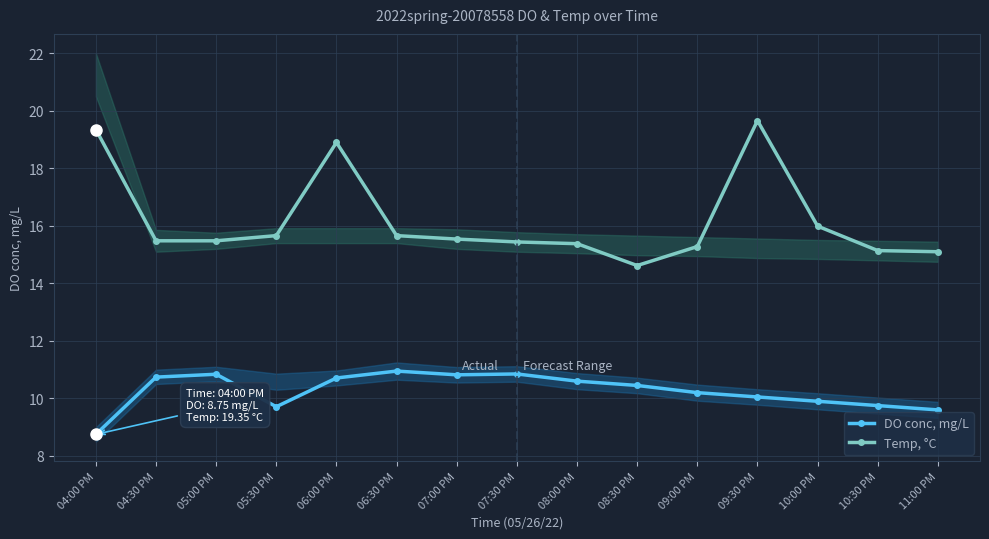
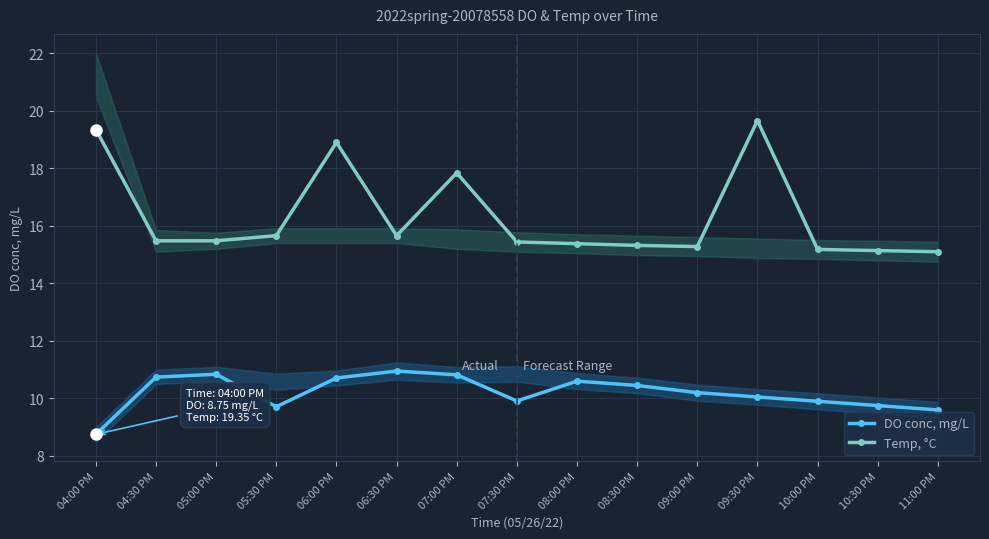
  {
    "DO conc, mg/L": {
      "04:30 PM": 10.7,
      "05:00 PM": 10.8,
      "05:30 PM": 9.7,
      "06:00 PM": 10.7,
      "06:30 PM": 11.0,
      "07:00 PM": 10.8,
-     "07:30 PM": 10.9,
+     "07:30 PM": 9.9,
      "08:00 PM": 10.6,
      "08:30 PM": 10.5,
      "09:00 PM": 10.2,
      "09:30 PM": 10.1,
      "10:00 PM": 9.9,
      "10:30 PM": 9.8,
      "11:00 PM": 9.6
    },
    "Temp, °C": {
      "04:30 PM": 15.5,
      "05:00 PM": 15.5,
      "05:30 PM": 15.7,
      "06:00 PM": 18.9,
      "06:30 PM": 15.7,
-     "07:00 PM": 15.5,
+     "07:00 PM": 17.8,
      "07:30 PM": 15.4,
      "08:00 PM": 15.4,
-     "08:30 PM": 14.6,
+     "08:30 PM": 15.3,
      "09:00 PM": 15.3,
      "09:30 PM": 19.7,
-     "10:00 PM": 16.0,
+     "10:00 PM": 15.2,
      "10:30 PM": 15.1,
      "11:00 PM": 15.1
    }
  }
